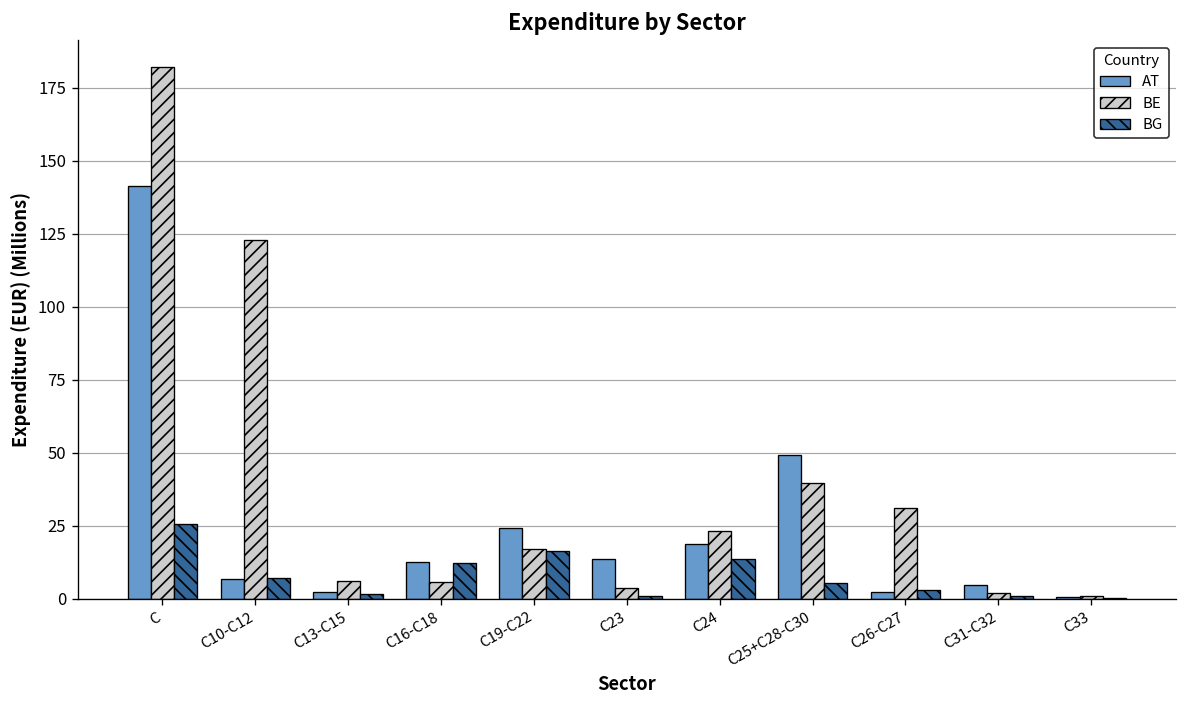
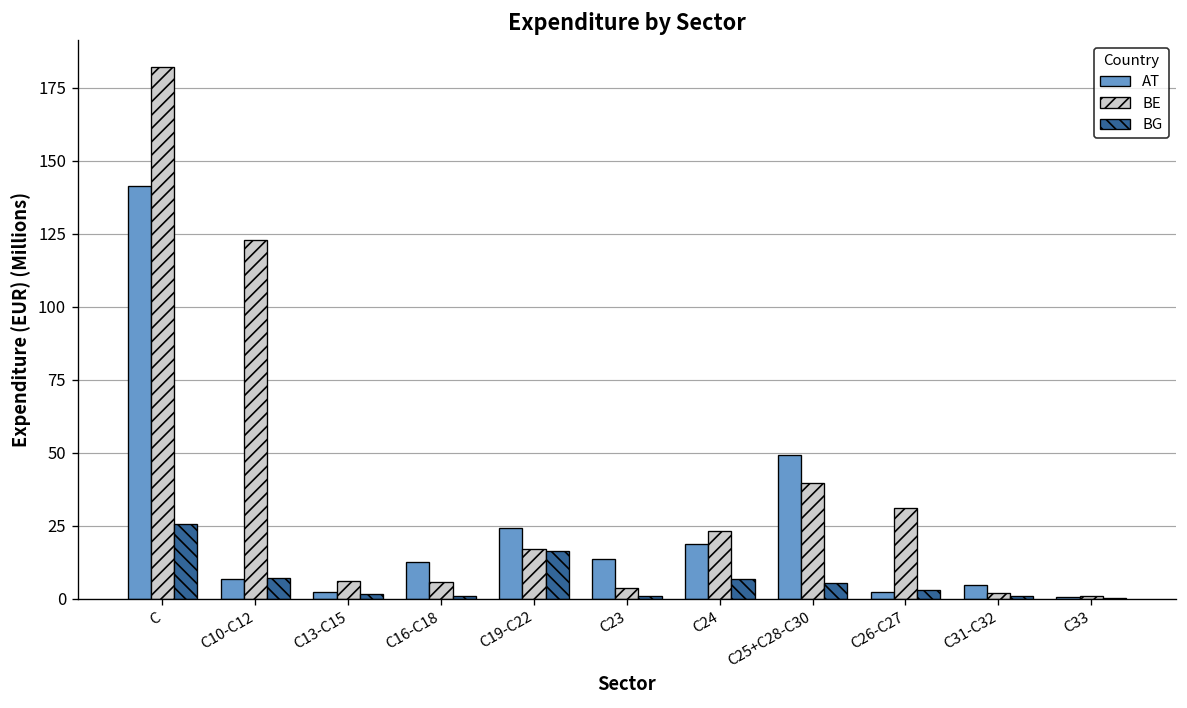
  {
    "AT": {
      "C": 141,
      "C10-C12": 7,
      "C13-C15": 2,
      "C16-C18": 13,
      "C19-C22": 24,
      "C23": 14,
      "C24": 19,
      "C25+C28-C30": 49,
      "C26-C27": 2,
      "C31-C32": 5
    },
    "BE": {
      "C": 182,
      "C10-C12": 123,
      "C13-C15": 6,
      "C16-C18": 6,
      "C19-C22": 17,
      "C23": 4,
      "C24": 23,
      "C25+C28-C30": 40,
      "C26-C27": 31,
      "C31-C32": 2,
      "C33": 1
    },
    "BG": {
      "C": 26,
      "C10-C12": 7,
      "C13-C15": 2,
-     "C16-C18": 12,
+     "C16-C18": 1,
      "C19-C22": 16,
-     "C24": 14,
+     "C24": 7,
      "C25+C28-C30": 5,
      "C26-C27": 3
    }
  }
